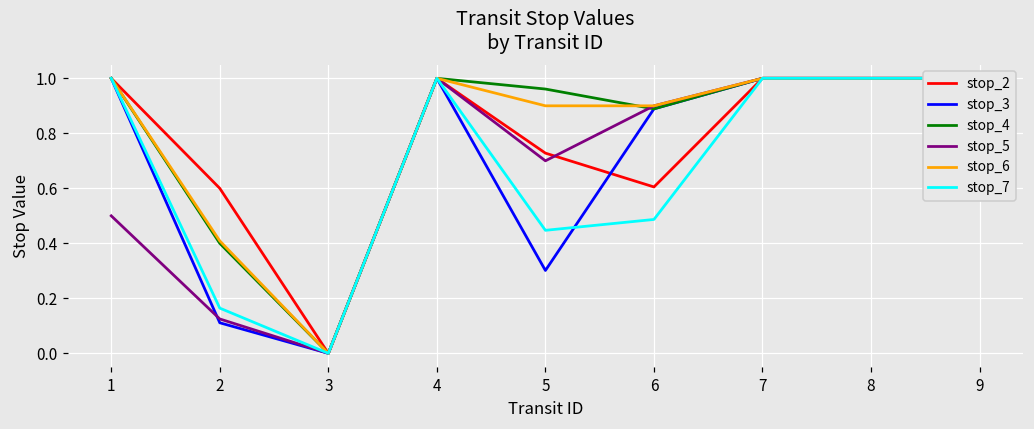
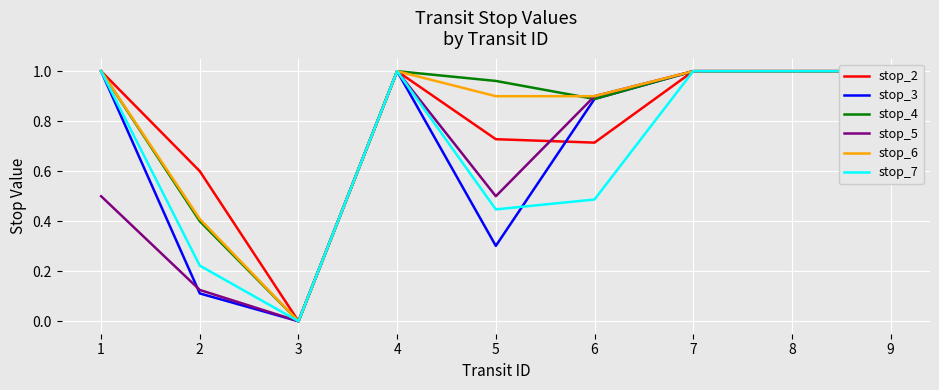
  {
    "stop_2": {
      "2": 0.60,
      "5": 0.73,
-     "6": 0.61
+     "6": 0.71
    },
    "stop_3": {
      "2": 0.11,
      "5": 0.30
    },
    "stop_4": {
      "5": 0.96
    },
    "stop_5": {
      "1": 0.5,
      "2": 0.13,
-     "5": 0.7
+     "5": 0.5
    },
    "stop_6": {
      "5": 0.90
    },
    "stop_7": {
-     "2": 0.16,
+     "2": 0.22,
      "5": 0.45,
      "6": 0.49
    }
  }
